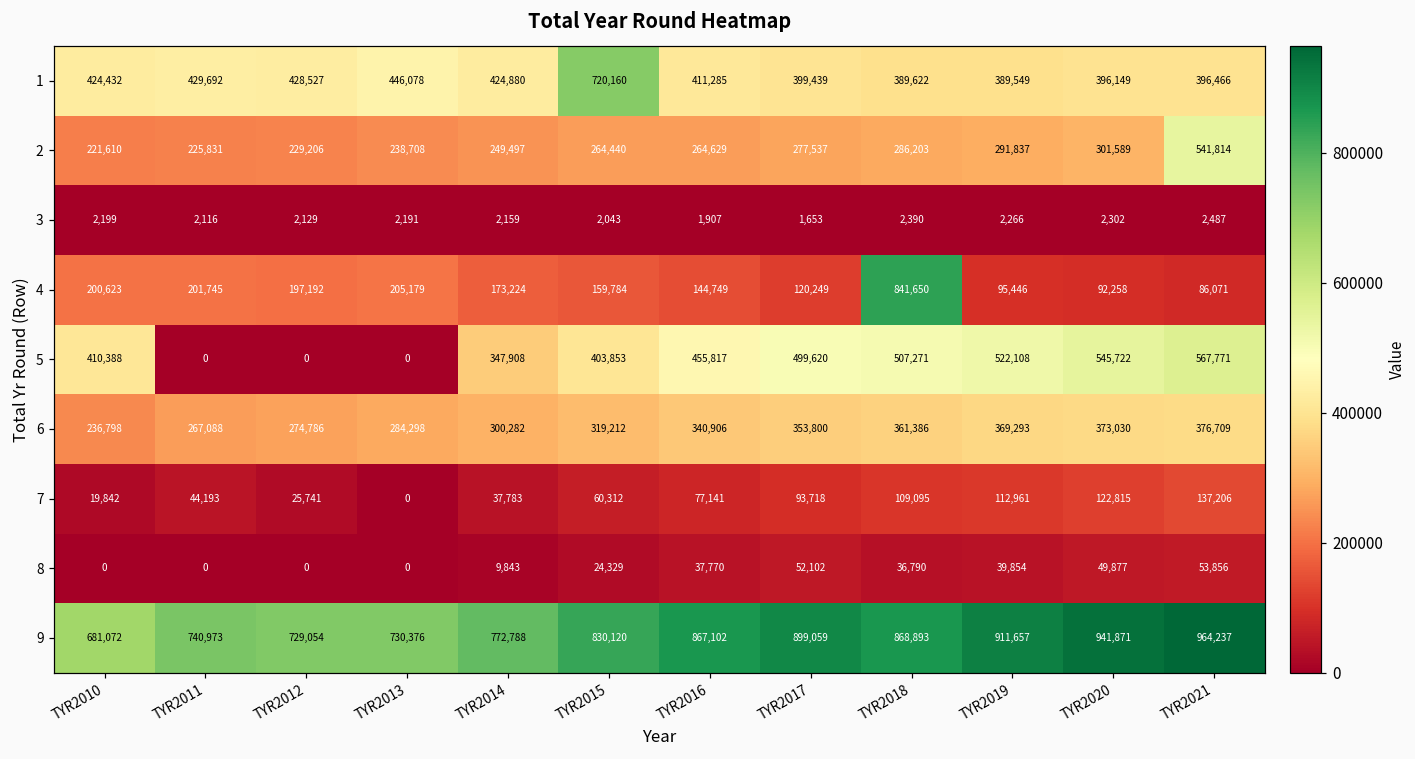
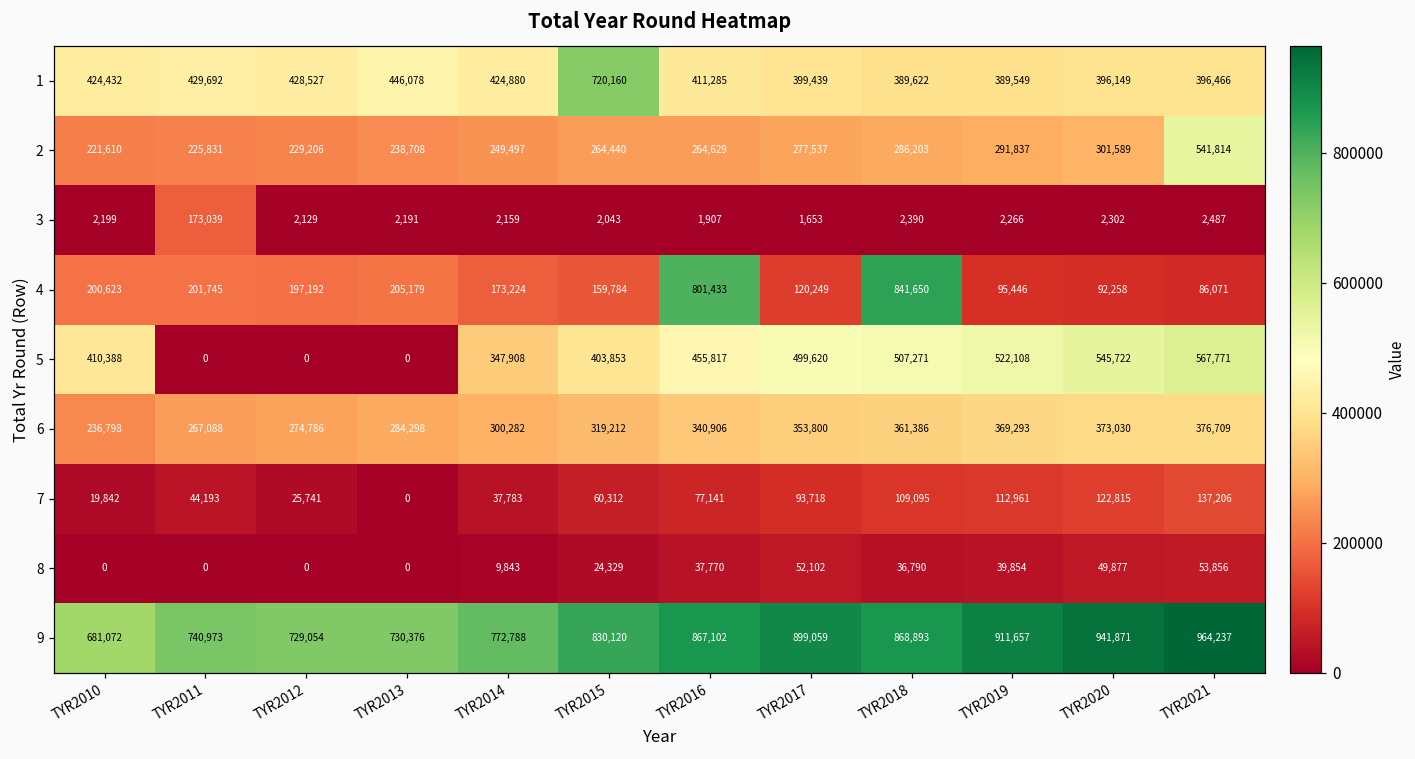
  {
    "1": {
      "TYR2010": "424,432",
      "TYR2011": "429,692",
      "TYR2012": "428,527",
      "TYR2013": "446,078",
      "TYR2014": "424,880",
      "TYR2015": "720,160",
      "TYR2016": "411,285",
      "TYR2017": "399,439",
      "TYR2018": "389,622",
      "TYR2019": "389,549",
      "TYR2020": "396,149",
      "TYR2021": "396,466"
    },
    "2": {
      "TYR2010": "221,610",
      "TYR2011": "225,831",
      "TYR2012": "229,206",
      "TYR2013": "238,708",
      "TYR2014": "249,497",
      "TYR2015": "264,440",
      "TYR2016": "264,629",
      "TYR2017": "277,537",
      "TYR2018": "286,203",
      "TYR2019": "291,837",
      "TYR2020": "301,589",
      "TYR2021": "541,814"
    },
    "3": {
      "TYR2010": "2,199",
-     "TYR2011": "2,116",
+     "TYR2011": "173,039",
      "TYR2012": "2,129",
      "TYR2013": "2,191",
      "TYR2014": "2,159",
      "TYR2015": "2,043",
      "TYR2016": "1,907",
      "TYR2017": "1,653",
      "TYR2018": "2,390",
      "TYR2019": "2,266",
      "TYR2020": "2,302",
      "TYR2021": "2,487"
    },
    "4": {
      "TYR2010": "200,623",
      "TYR2011": "201,745",
      "TYR2012": "197,192",
      "TYR2013": "205,179",
      "TYR2014": "173,224",
      "TYR2015": "159,784",
-     "TYR2016": "144,749",
+     "TYR2016": "801,433",
      "TYR2017": "120,249",
      "TYR2018": "841,650",
      "TYR2019": "95,446",
      "TYR2020": "92,258",
      "TYR2021": "86,071"
    },
    "5": {
      "TYR2010": "410,388",
      "TYR2011": "0",
      "TYR2012": "0",
      "TYR2013": "0",
      "TYR2014": "347,908",
      "TYR2015": "403,853",
      "TYR2016": "455,817",
      "TYR2017": "499,620",
      "TYR2018": "507,271",
      "TYR2019": "522,108",
      "TYR2020": "545,722",
      "TYR2021": "567,771"
    },
    "6": {
      "TYR2010": "236,798",
      "TYR2011": "267,088",
      "TYR2012": "274,786",
      "TYR2013": "284,298",
      "TYR2014": "300,282",
      "TYR2015": "319,212",
      "TYR2016": "340,906",
      "TYR2017": "353,800",
      "TYR2018": "361,386",
      "TYR2019": "369,293",
      "TYR2020": "373,030",
      "TYR2021": "376,709"
    },
    "7": {
      "TYR2010": "19,842",
      "TYR2011": "44,193",
      "TYR2012": "25,741",
      "TYR2013": "0",
      "TYR2014": "37,783",
      "TYR2015": "60,312",
      "TYR2016": "77,141",
      "TYR2017": "93,718",
      "TYR2018": "109,095",
      "TYR2019": "112,961",
      "TYR2020": "122,815",
      "TYR2021": "137,206"
    },
    "8": {
      "TYR2010": "0",
      "TYR2011": "0",
      "TYR2012": "0",
      "TYR2013": "0",
      "TYR2014": "9,843",
      "TYR2015": "24,329",
      "TYR2016": "37,770",
      "TYR2017": "52,102",
      "TYR2018": "36,790",
      "TYR2019": "39,854",
      "TYR2020": "49,877",
      "TYR2021": "53,856"
    },
    "9": {
      "TYR2010": "681,072",
      "TYR2011": "740,973",
      "TYR2012": "729,054",
      "TYR2013": "730,376",
      "TYR2014": "772,788",
      "TYR2015": "830,120",
      "TYR2016": "867,102",
      "TYR2017": "899,059",
      "TYR2018": "868,893",
      "TYR2019": "911,657",
      "TYR2020": "941,871",
      "TYR2021": "964,237"
    }
  }
